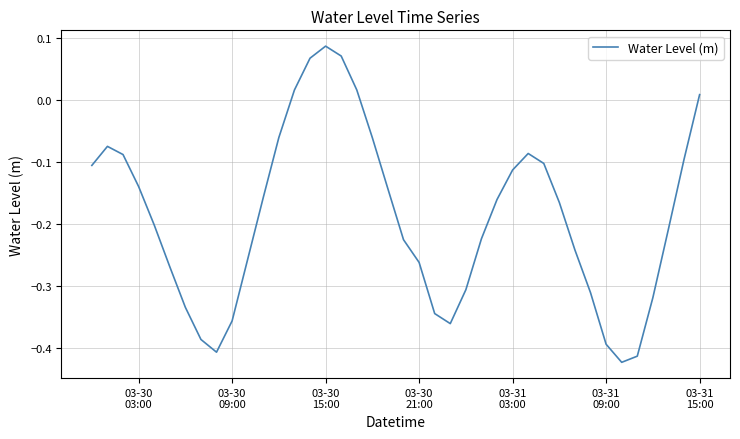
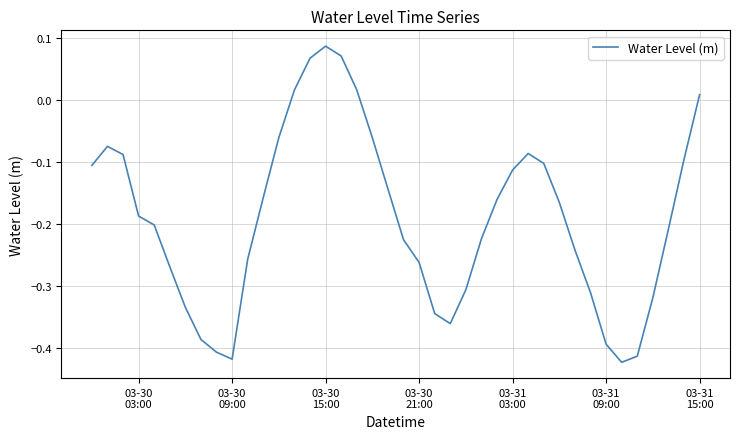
  {
-   "03-30 03:00": -0.14,
-   "03-30 09:00": -0.36,
+   "03-30 03:00": -0.19,
+   "03-30 09:00": -0.42,
    "03-30 15:00": 0.09,
    "03-30 21:00": -0.26,
    "03-31 03:00": -0.11,
    "03-31 09:00": -0.39,
    "03-31 15:00": 0.01
  }
